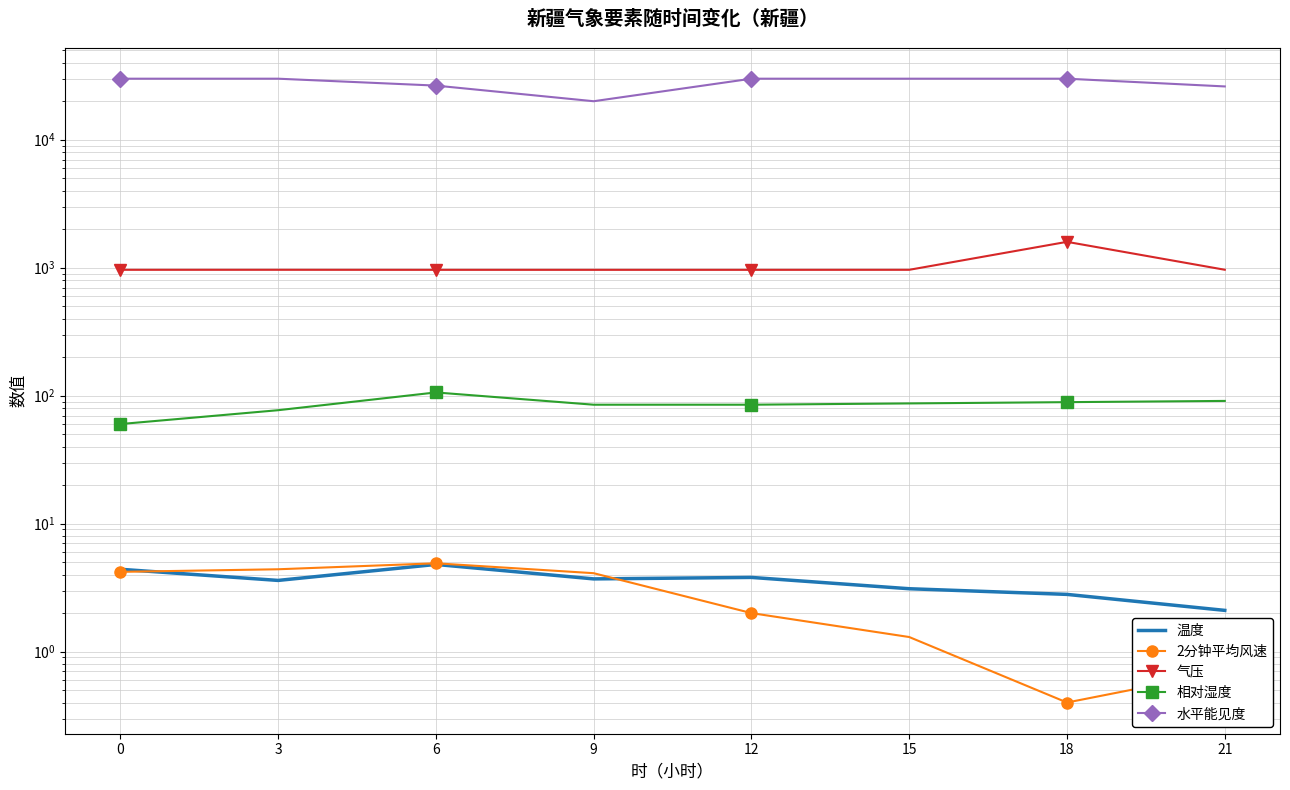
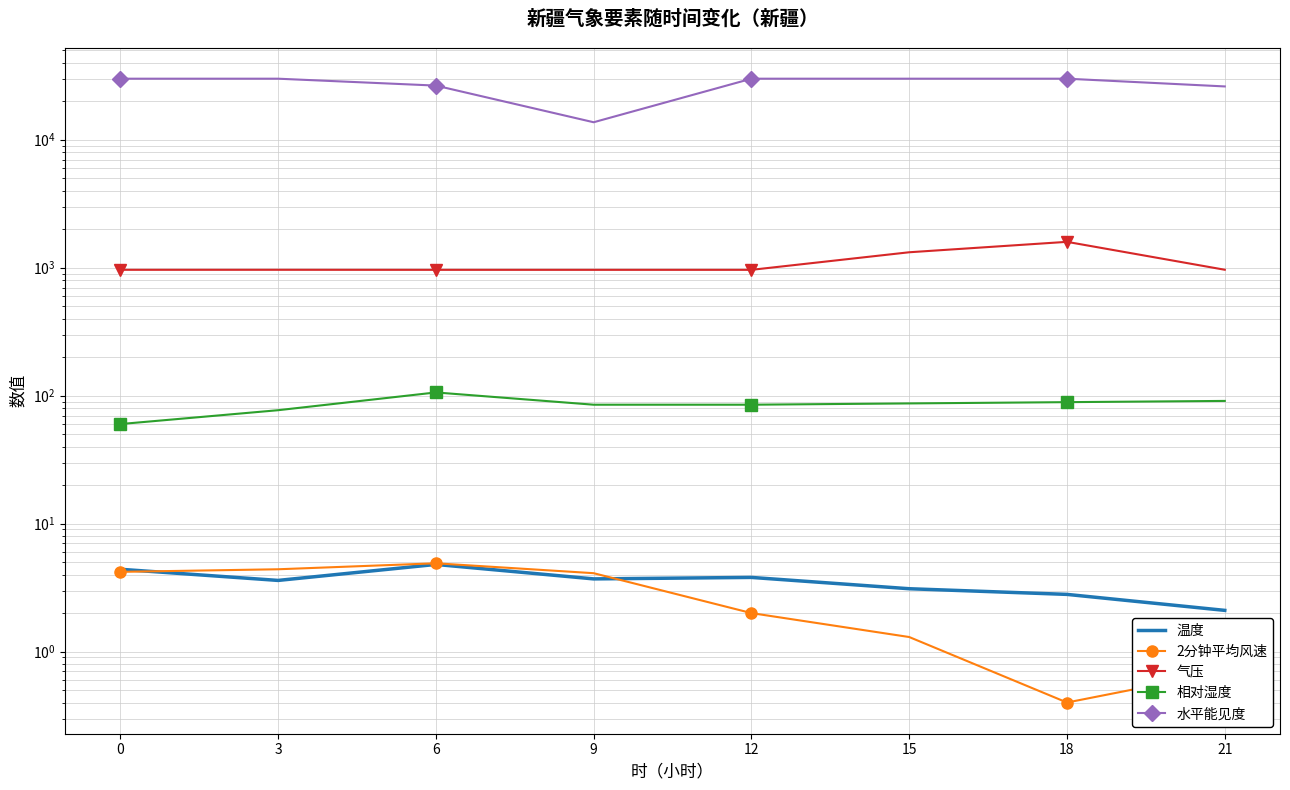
  {
    "温度": {
      "0": 4.4,
      "3": 3.6,
      "9": 3.7,
      "12": 3.8,
      "15": 3,
      "18": 2.8,
      "21": 2.1
    },
    "2分钟平均风速": {
      "0": 4.2,
      "3": 4.4,
      "9": 4,
      "12": 2,
      "15": 1.3,
      "18": 0.40
    },
    "气压": {
      "0": 1000,
      "3": 1000,
      "6": 1000,
      "9": 1000,
      "12": 1000,
-     "15": 1000,
+     "15": 1300,
      "18": 1600,
      "21": 1000
    },
    "相对湿度": {
      "0": 60,
      "3": 80,
      "6": 110,
      "9": 90,
      "12": 90,
      "15": 90,
      "18": 90,
      "21": 90
    },
    "水平能见度": {
      "0": 30000,
      "3": 30000,
      "6": 27000,
-     "9": 20000,
+     "9": 14000,
      "12": 30000,
      "15": 30000,
      "18": 30000,
      "21": 26000
    }
  }
